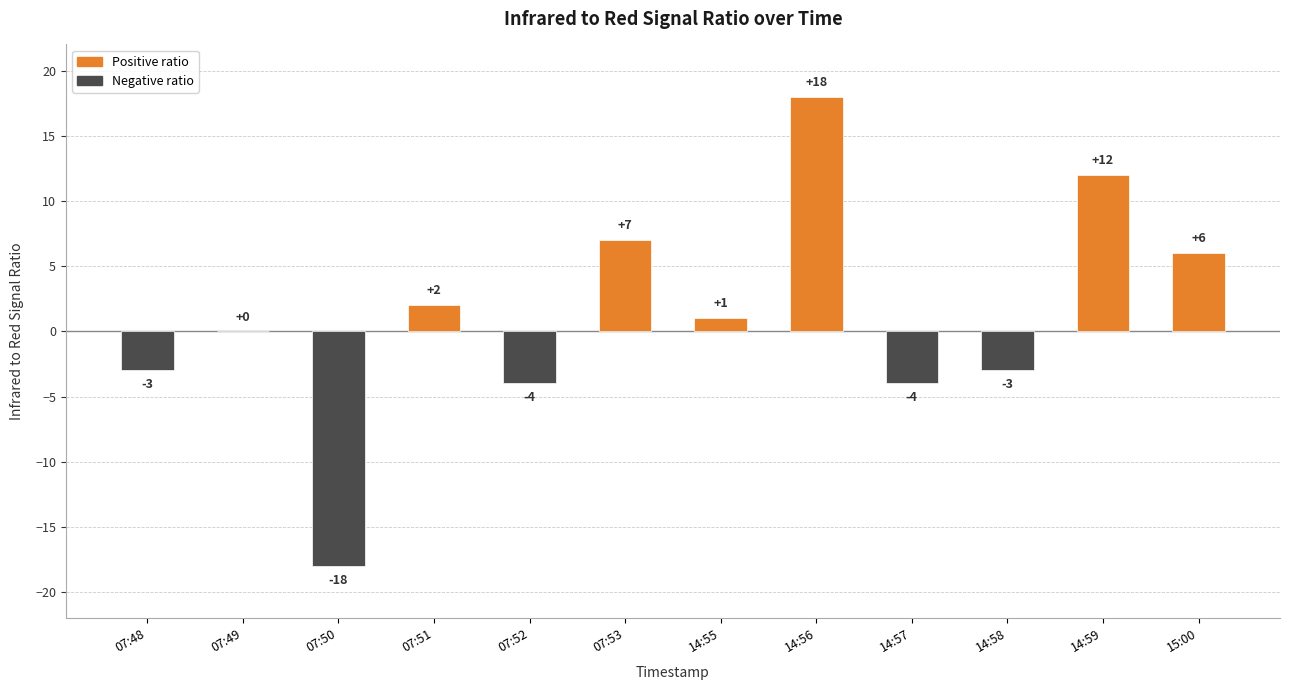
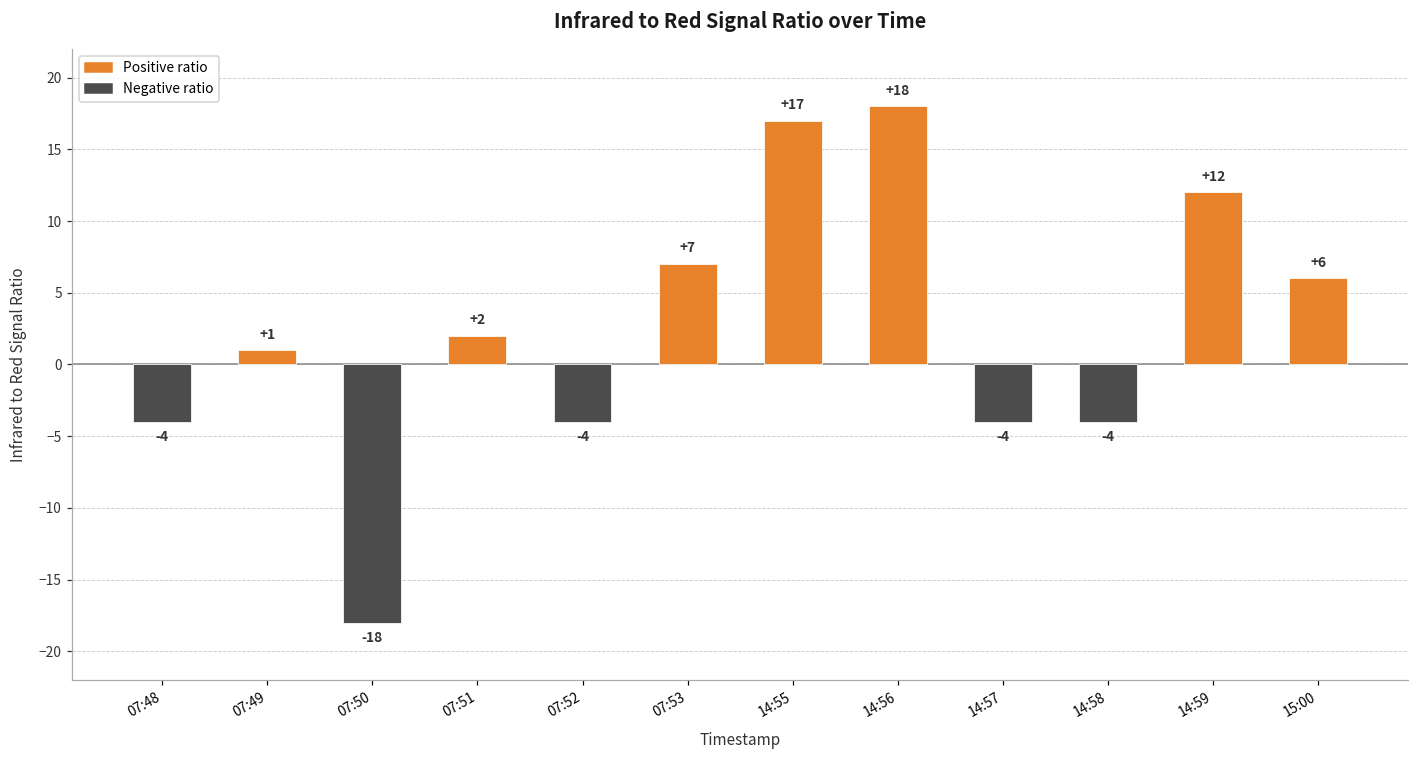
  {
-   "07:48": "-3",
-   "07:49": "+0",
+   "07:48": "-4",
+   "07:49": "+1",
    "07:50": "-18",
    "07:51": "+2",
    "07:52": "-4",
    "07:53": "+7",
-   "14:55": "+1",
+   "14:55": "+17",
    "14:56": "+18",
    "14:57": "-4",
-   "14:58": "-3",
+   "14:58": "-4",
    "14:59": "+12",
    "15:00": "+6"
  }
